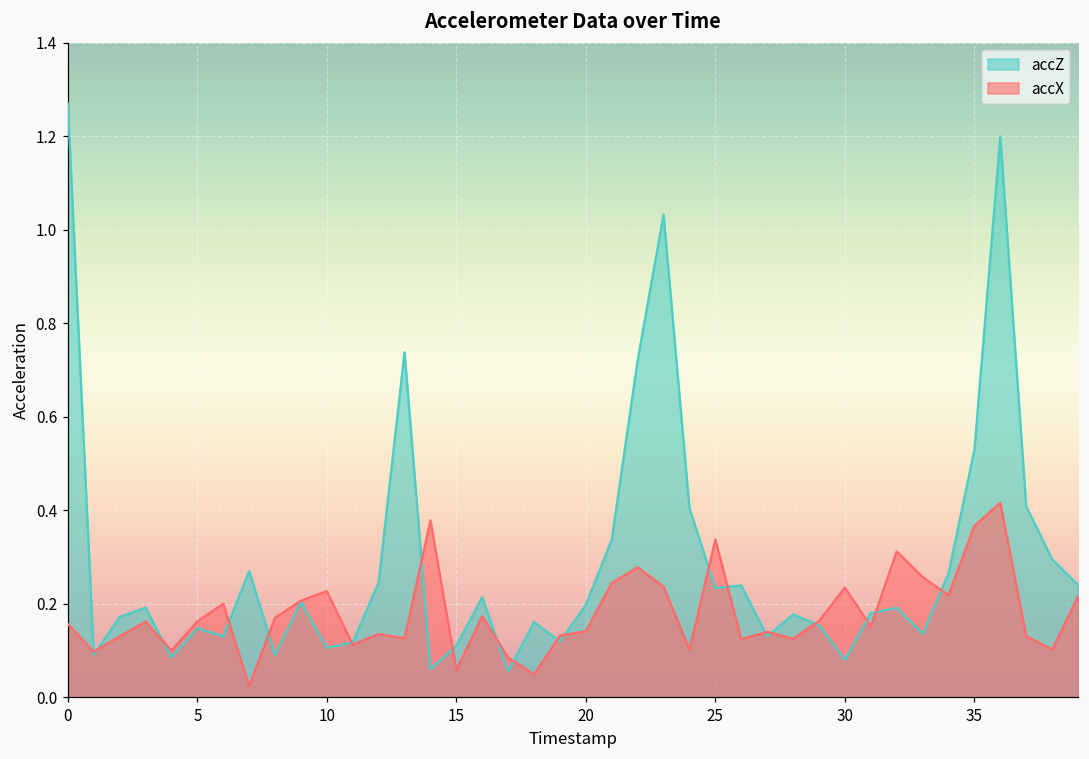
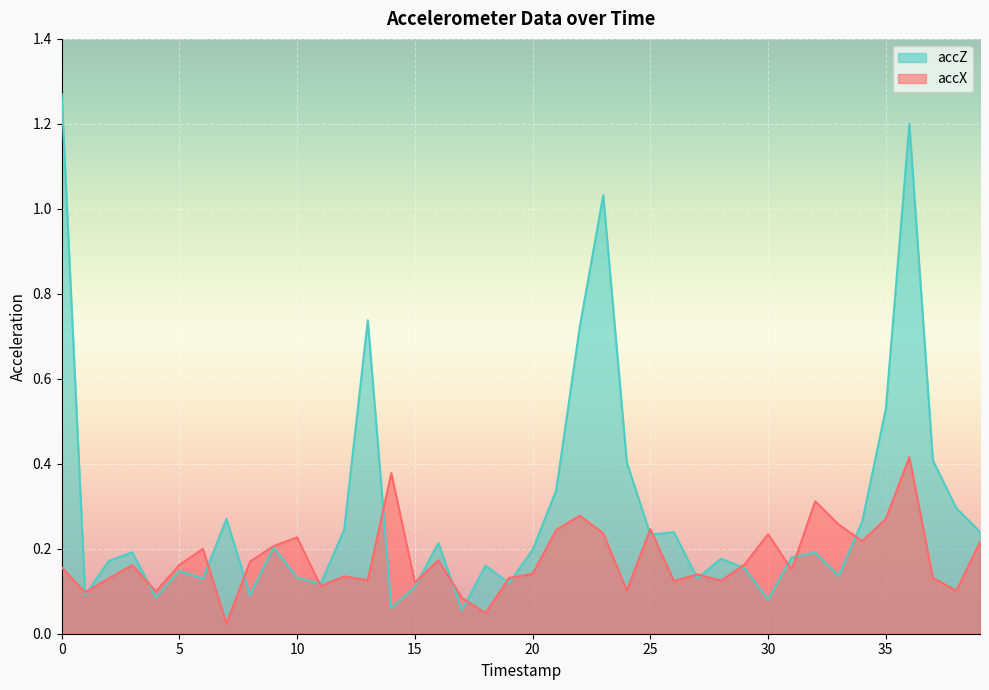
  {
    "accZ": {
      "0": 1.27,
      "5": 0.15,
-     "10": 0.11,
+     "10": 0.13,
      "15": 0.11,
      "20": 0.20,
      "25": 0.23,
      "30": 0.08,
      "35": 0.53
    },
    "accX": {
      "0": 0.16,
      "5": 0.16,
      "10": 0.23,
-     "15": 0.06,
+     "15": 0.12,
      "20": 0.14,
-     "25": 0.34,
+     "25": 0.25,
      "30": 0.23,
-     "35": 0.37
+     "35": 0.27
    }
  }
